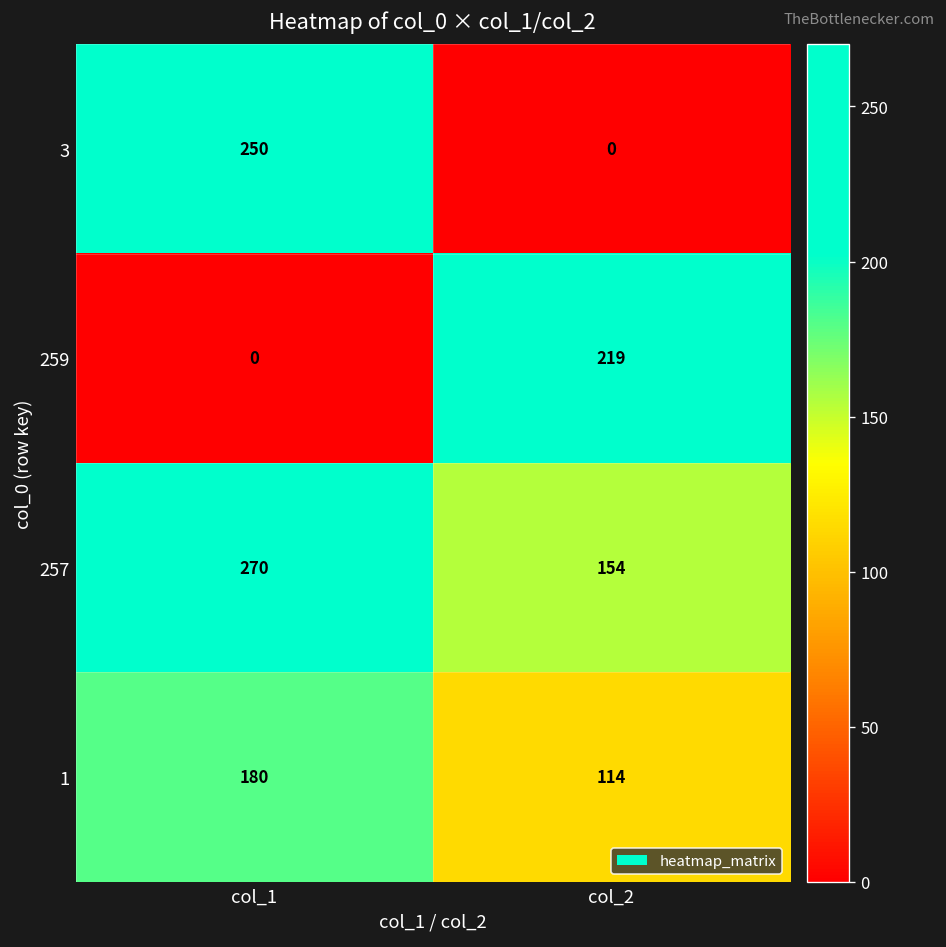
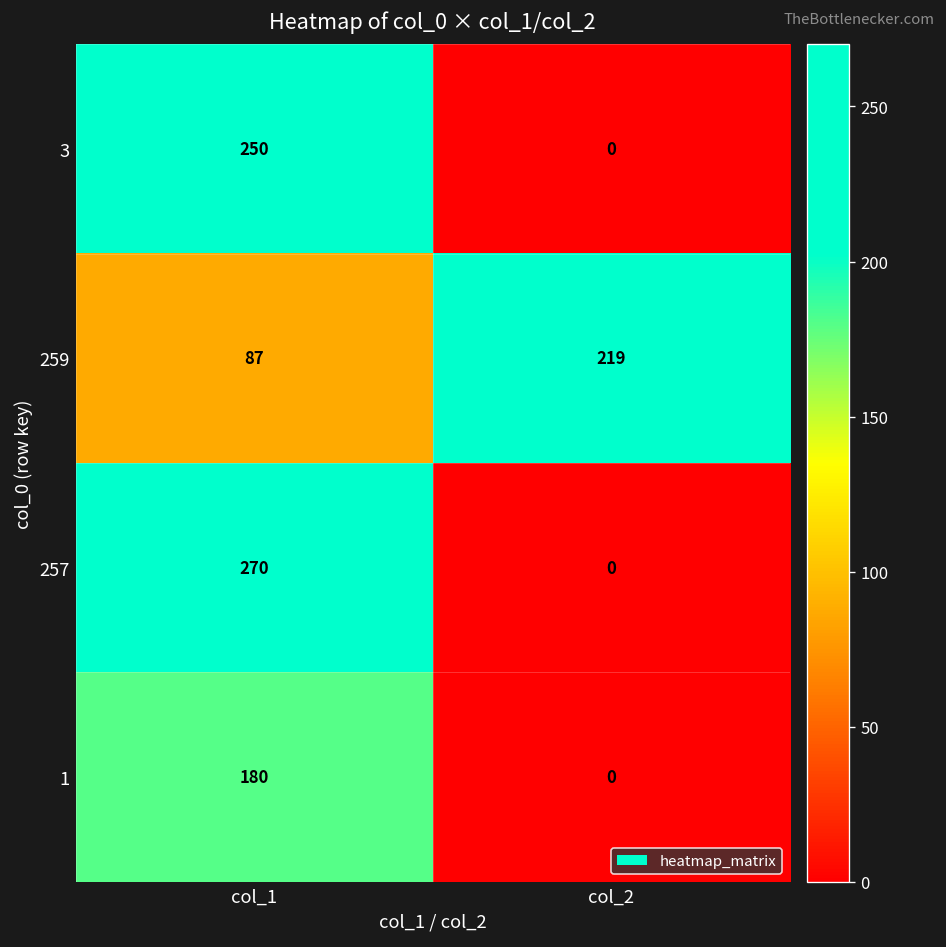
  {
    "3": {
      "col_1": 250,
      "col_2": 0
    },
    "259": {
-     "col_1": 0,
+     "col_1": 87,
      "col_2": 219
    },
    "257": {
      "col_1": 270,
-     "col_2": 154
+     "col_2": 0
    },
    "1": {
      "col_1": 180,
-     "col_2": 114
+     "col_2": 0
    }
  }
